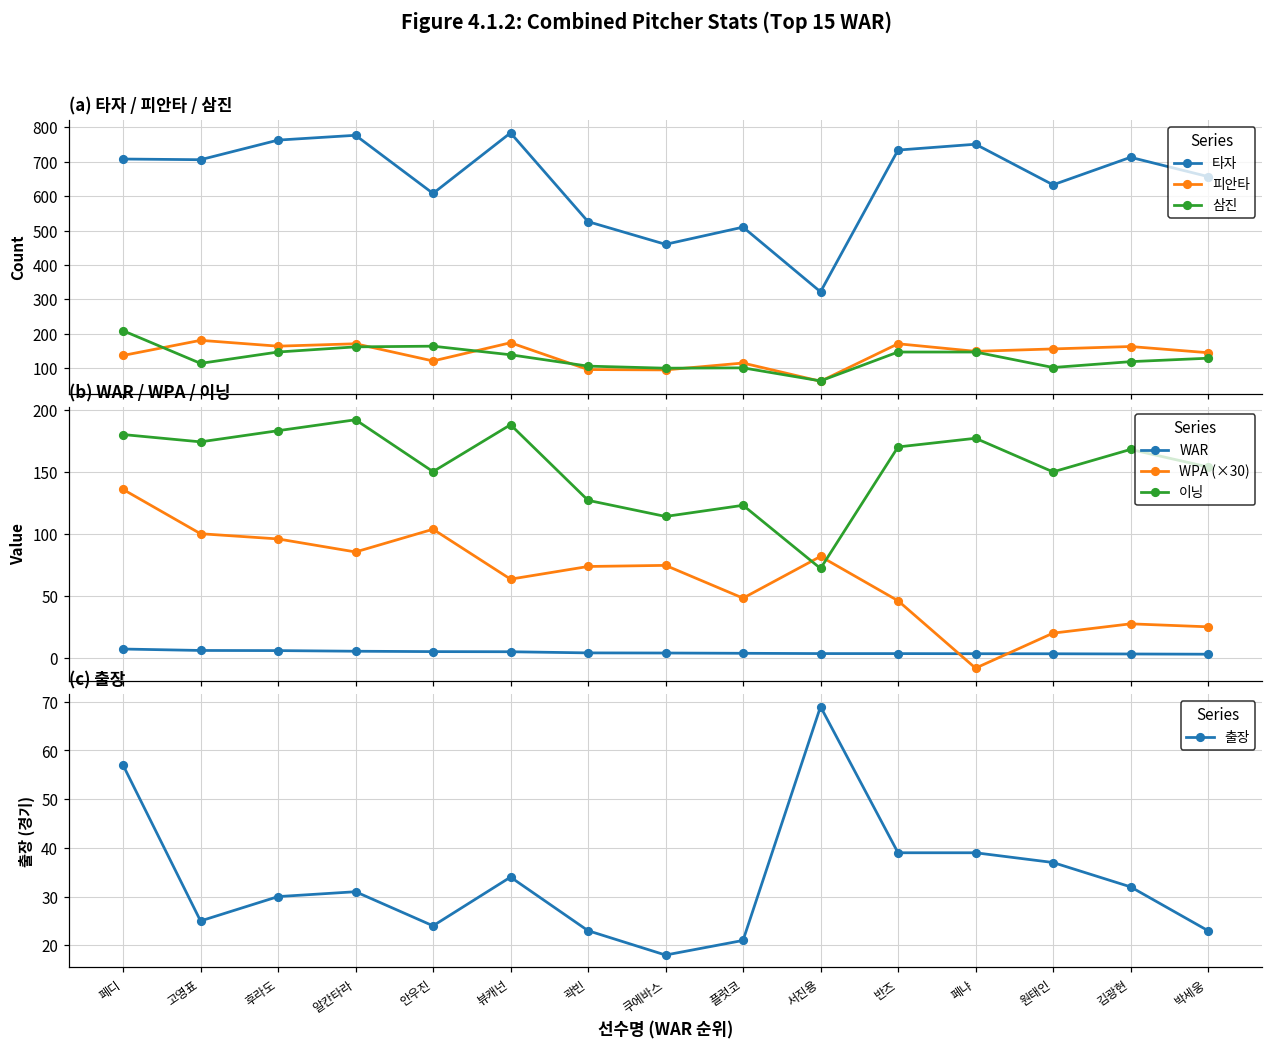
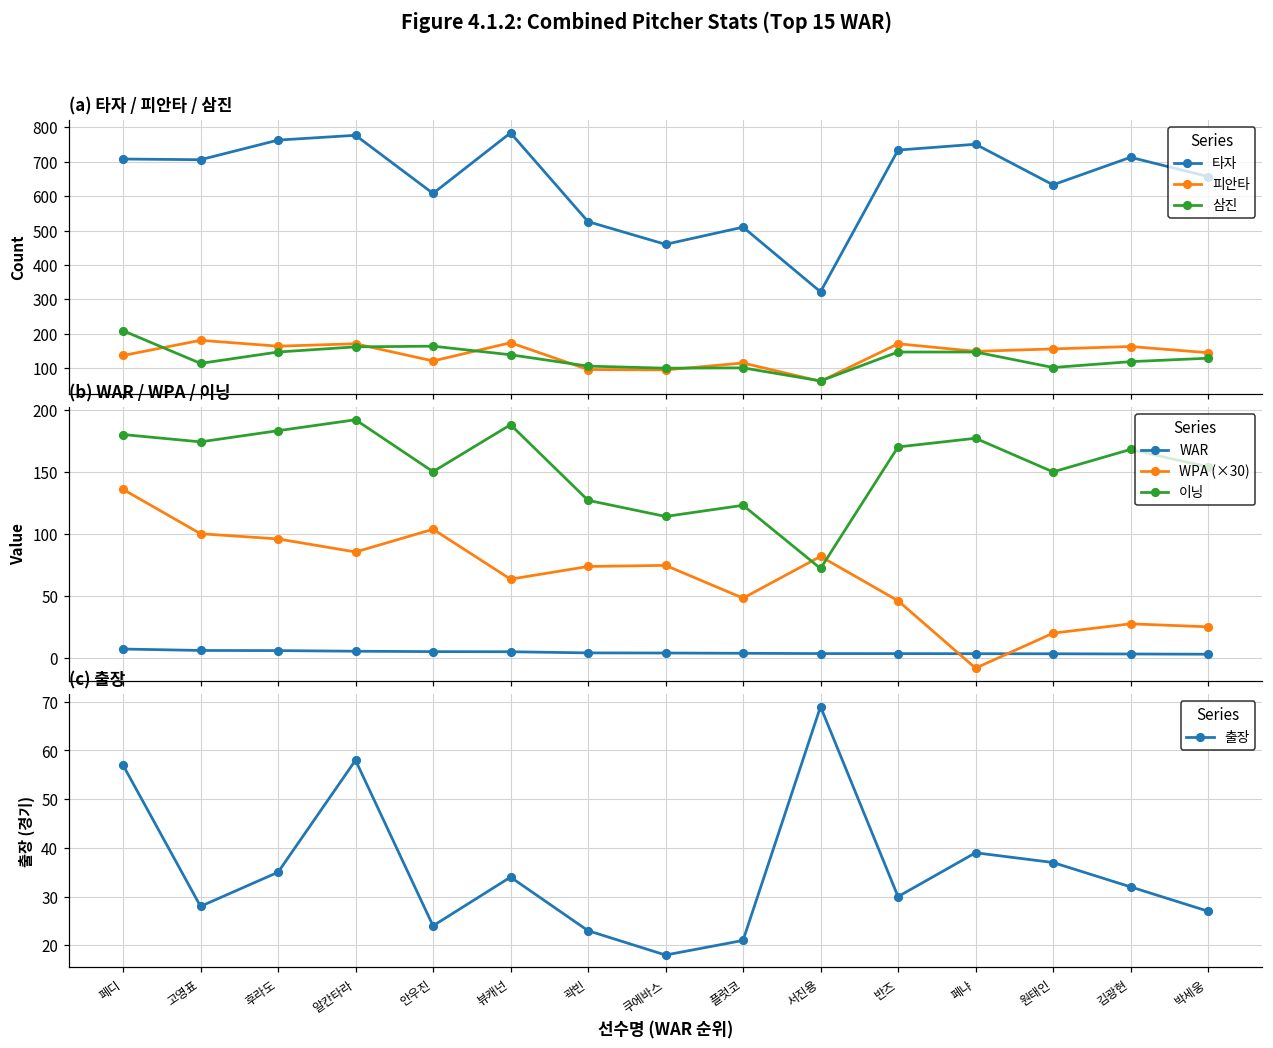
  {
    "(c) 출장": {
      "페디": 57,
-     "고영표": 25,
-     "후라도": 30,
-     "알칸타라": 31,
+     "고영표": 28,
+     "후라도": 35,
+     "알칸타라": 58,
      "안우진": 24,
      "뷰캐넌": 34,
      "곽빈": 23,
      "쿠에바스": 18,
      "플럿코": 21,
      "서진용": 69,
-     "반즈": 39,
+     "반즈": 30,
      "페냐": 39,
      "원태인": 37,
      "김광현": 32,
-     "박세웅": 23
+     "박세웅": 27
    }
  }
